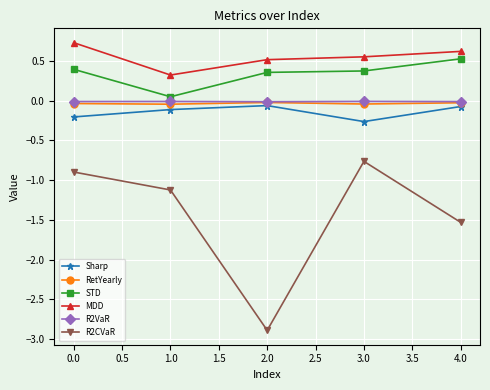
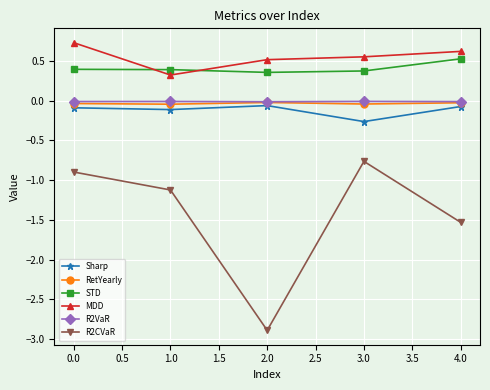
  {
    "Sharp": {
-     "0.0": -0.2,
+     "0.0": -0.1,
      "1.0": -0.1,
      "2.0": -0.1,
      "3.0": -0.3,
      "4.0": -0.1
    },
    "RetYearly": {
      "1.0": 0.0,
      "3.0": 0.0
    },
    "STD": {
      "0.0": 0.4,
-     "1.0": 0.1,
+     "1.0": 0.4,
      "2.0": 0.4,
      "3.0": 0.4,
      "4.0": 0.5
    },
    "MDD": {
      "0.0": 0.7,
      "1.0": 0.3,
      "2.0": 0.5,
      "3.0": 0.6,
      "4.0": 0.6
    },
    "R2VaR": {
      "1.0": 0.0,
      "3.0": 0.0
    },
    "R2CVaR": {
      "0.0": -0.9,
      "1.0": -1.1,
      "2.0": -2.9,
      "3.0": -0.8,
      "4.0": -1.5
    }
  }
